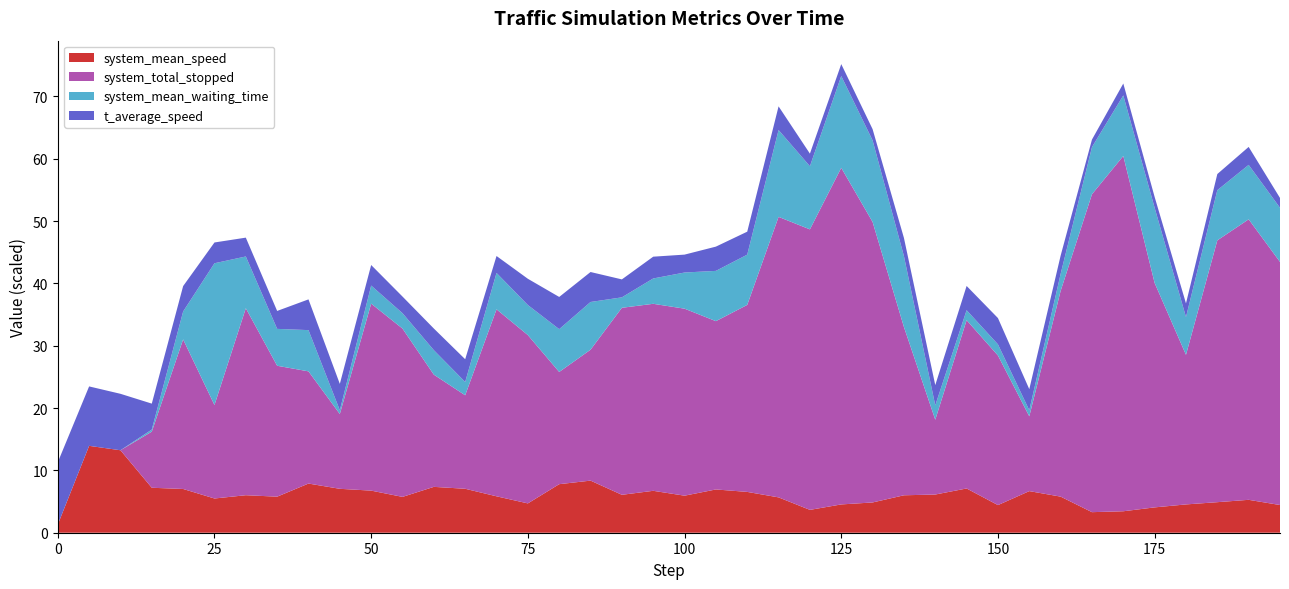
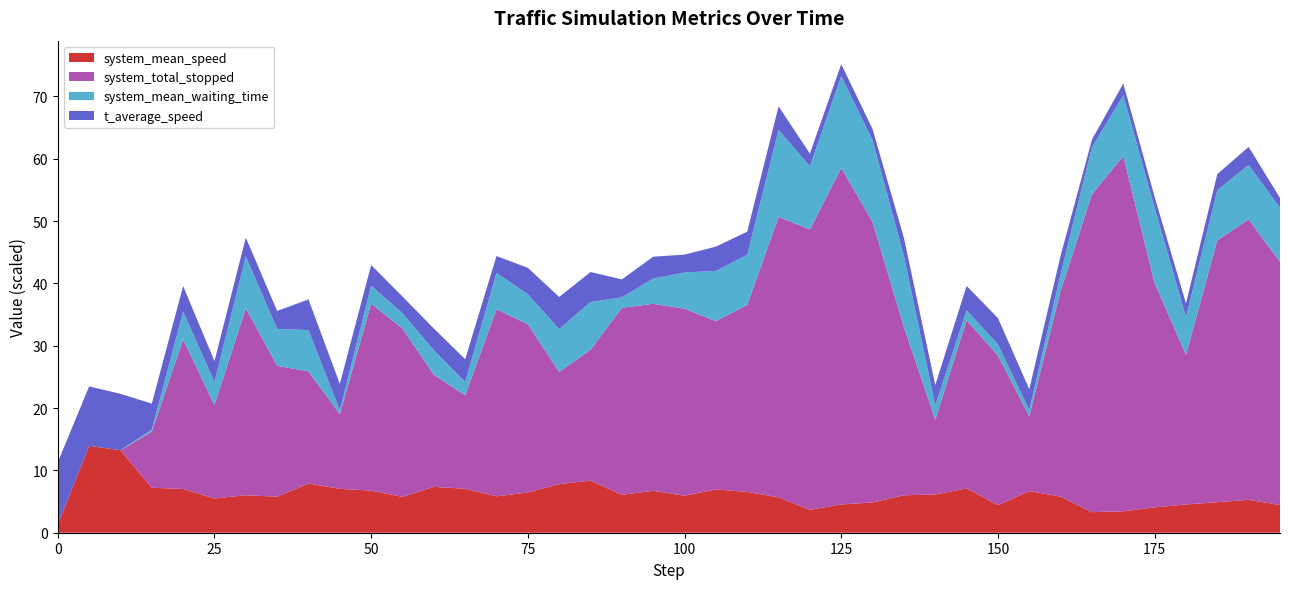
  {
    "system_mean_speed": {
      "25": 5,
      "50": 7,
-     "75": 5,
+     "75": 6,
      "100": 6,
      "125": 5,
      "150": 4,
      "175": 4
    },
    "system_total_stopped": {
      "25": 15,
      "50": 30,
      "75": 27,
      "100": 30,
      "125": 54,
      "150": 24,
      "175": 36
    },
    "system_mean_waiting_time": {
-     "25": 23,
+     "25": 4,
      "50": 3,
      "75": 5,
      "100": 6,
      "125": 15,
      "150": 2,
      "175": 12
    },
    "t_average_speed": {
      "0": 10,
      "25": 3,
      "50": 3,
      "75": 4,
      "100": 3,
      "125": 2,
      "150": 4,
      "175": 2
    }
  }
